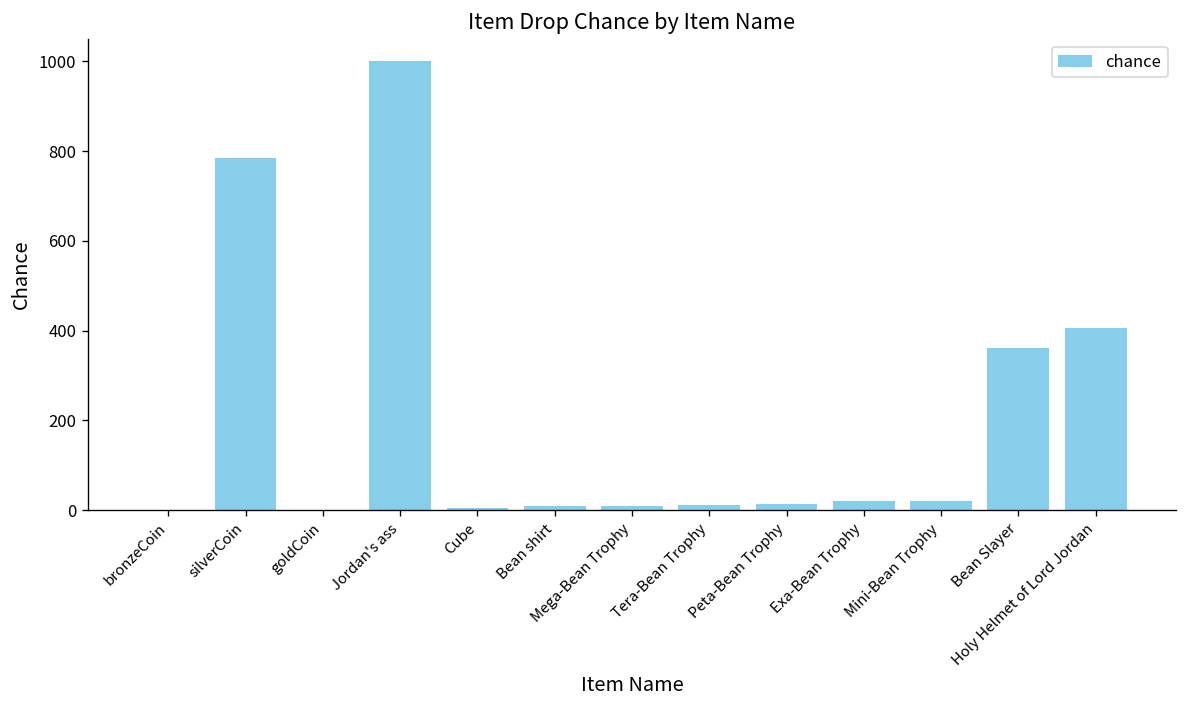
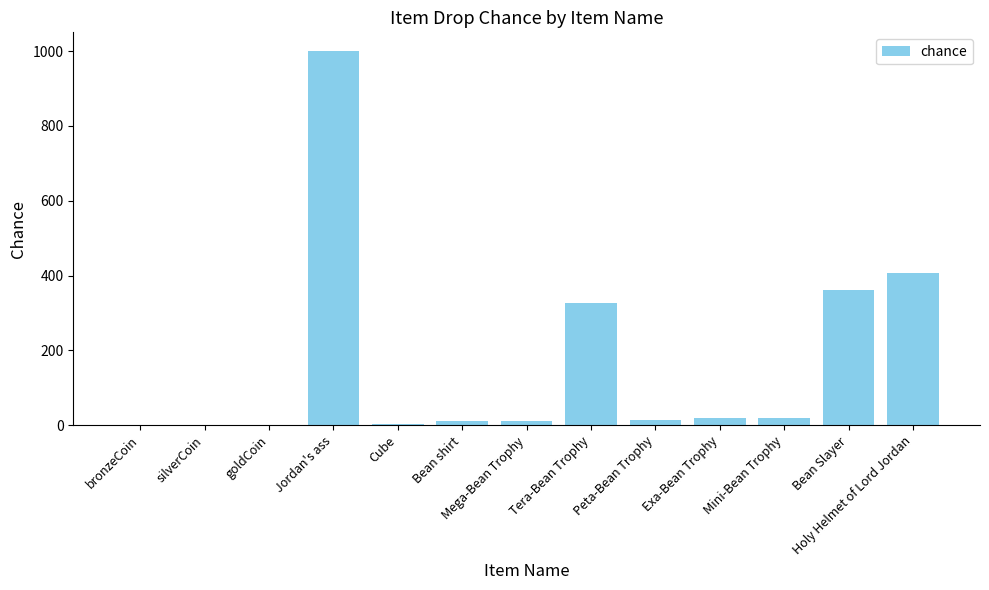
  {
-   "silverCoin": 790,
+   "silverCoin": 0,
    "Jordan's ass": 1000,
    "Bean shirt": 10,
    "Mega-Bean Trophy": 10,
-   "Tera-Bean Trophy": 10,
+   "Tera-Bean Trophy": 330,
    "Peta-Bean Trophy": 20,
    "Exa-Bean Trophy": 20,
    "Mini-Bean Trophy": 20,
    "Bean Slayer": 360,
    "Holy Helmet of Lord Jordan": 410
  }
